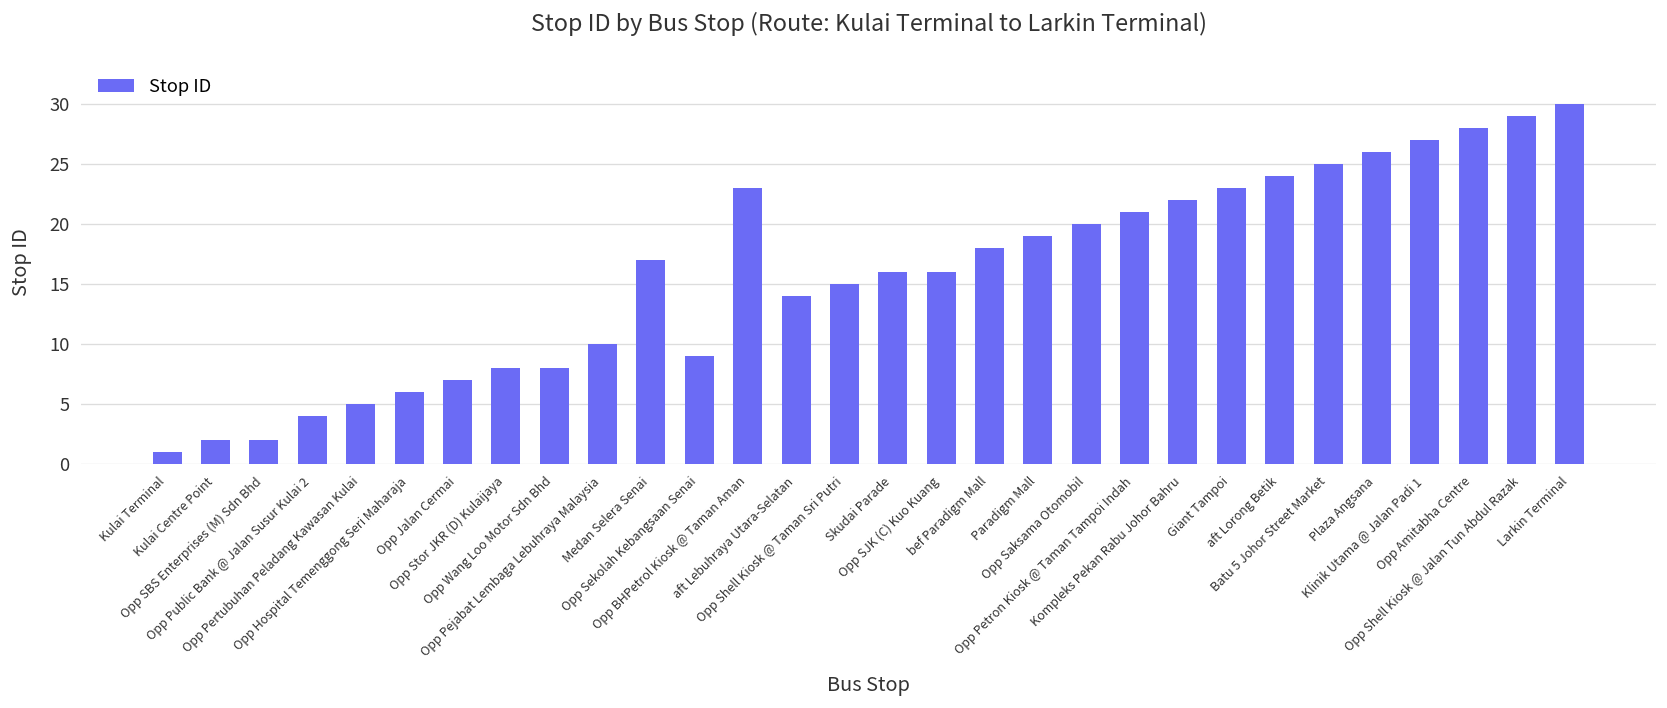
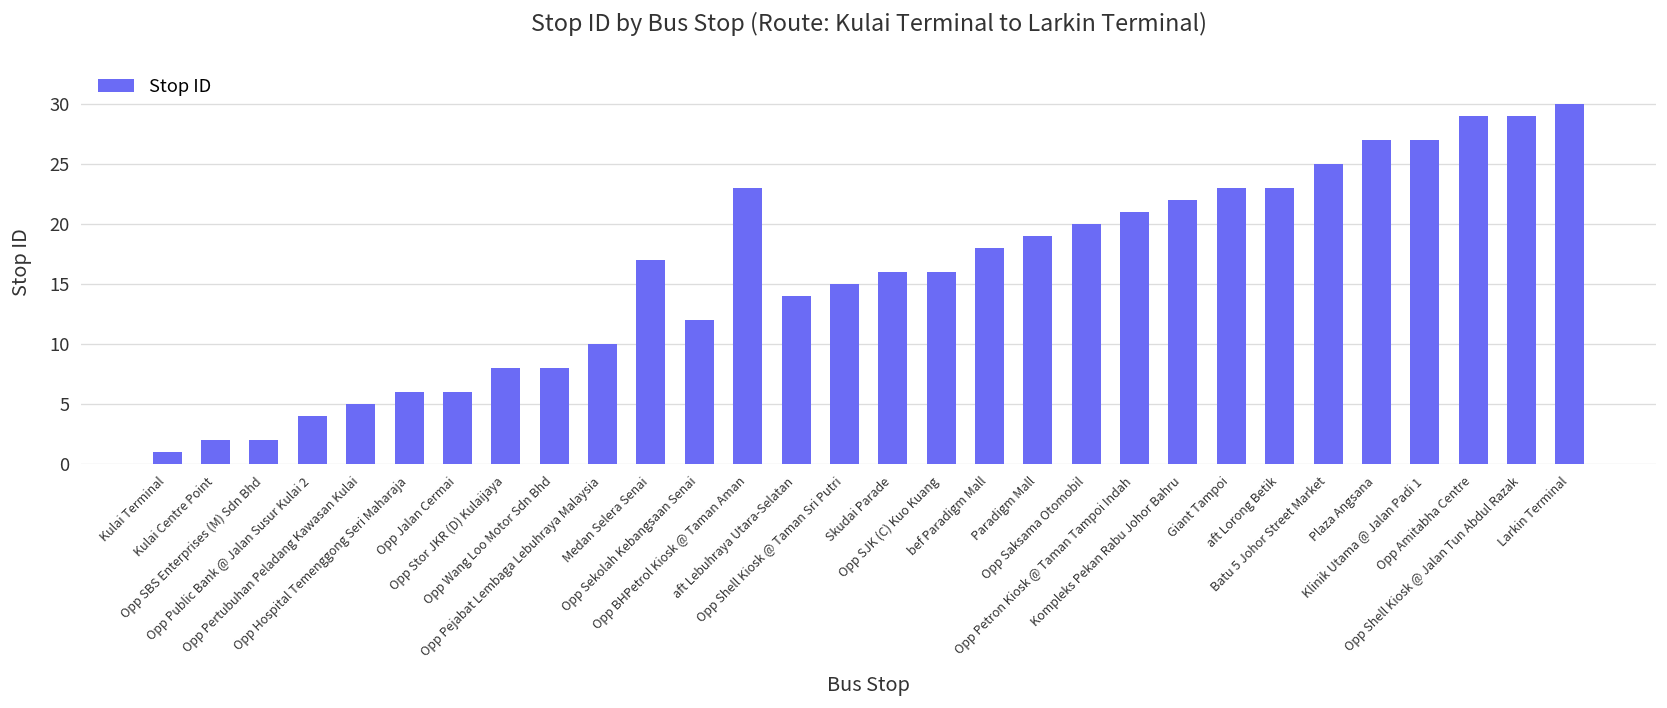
  {
    "Kulai Terminal": 1,
    "Kulai Centre Point": 2,
    "Opp SBS Enterprises (M) Sdn Bhd": 2,
    "Opp Public Bank @ Jalan Susur Kulai 2": 4,
    "Opp Pertubuhan Peladang Kawasan Kulai": 5,
    "Opp Hospital Temenggong Seri Maharaja": 6,
-   "Opp Jalan Cermai": 7,
+   "Opp Jalan Cermai": 6,
    "Opp Stor JKR (D) Kulaijaya": 8,
    "Opp Wang Loo Motor Sdn Bhd": 8,
    "Opp Pejabat Lembaga Lebuhraya Malaysia": 10,
    "Medan Selera Senai": 17,
-   "Opp Sekolah Kebangsaan Senai": 9,
+   "Opp Sekolah Kebangsaan Senai": 12,
    "Opp BHPetrol Kiosk @ Taman Aman": 23,
    "aft Lebuhraya Utara-Selatan": 14,
    "Opp Shell Kiosk @ Taman Sri Putri": 15,
    "Skudai Parade": 16,
    "Opp SJK (C) Kuo Kuang": 16,
    "bef Paradigm Mall": 18,
    "Paradigm Mall": 19,
    "Opp Saksama Otomobil": 20,
    "Opp Petron Kiosk @ Taman Tampoi Indah": 21,
    "Kompleks Pekan Rabu Johor Bahru": 22,
    "Giant Tampoi": 23,
-   "aft Lorong Betik": 24,
+   "aft Lorong Betik": 23,
    "Batu 5 Johor Street Market": 25,
-   "Plaza Angsana": 26,
+   "Plaza Angsana": 27,
    "Klinik Utama @ Jalan Padi 1": 27,
-   "Opp Amitabha Centre": 28,
+   "Opp Amitabha Centre": 29,
    "Opp Shell Kiosk @ Jalan Tun Abdul Razak": 29,
    "Larkin Terminal": 30
  }
